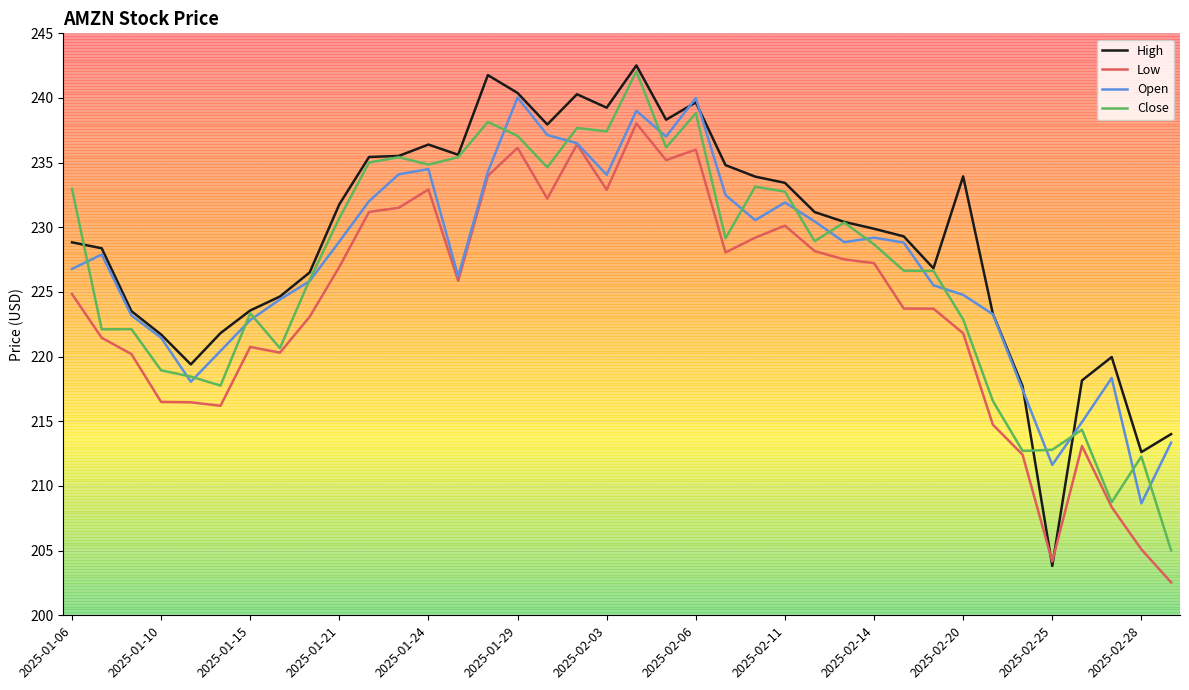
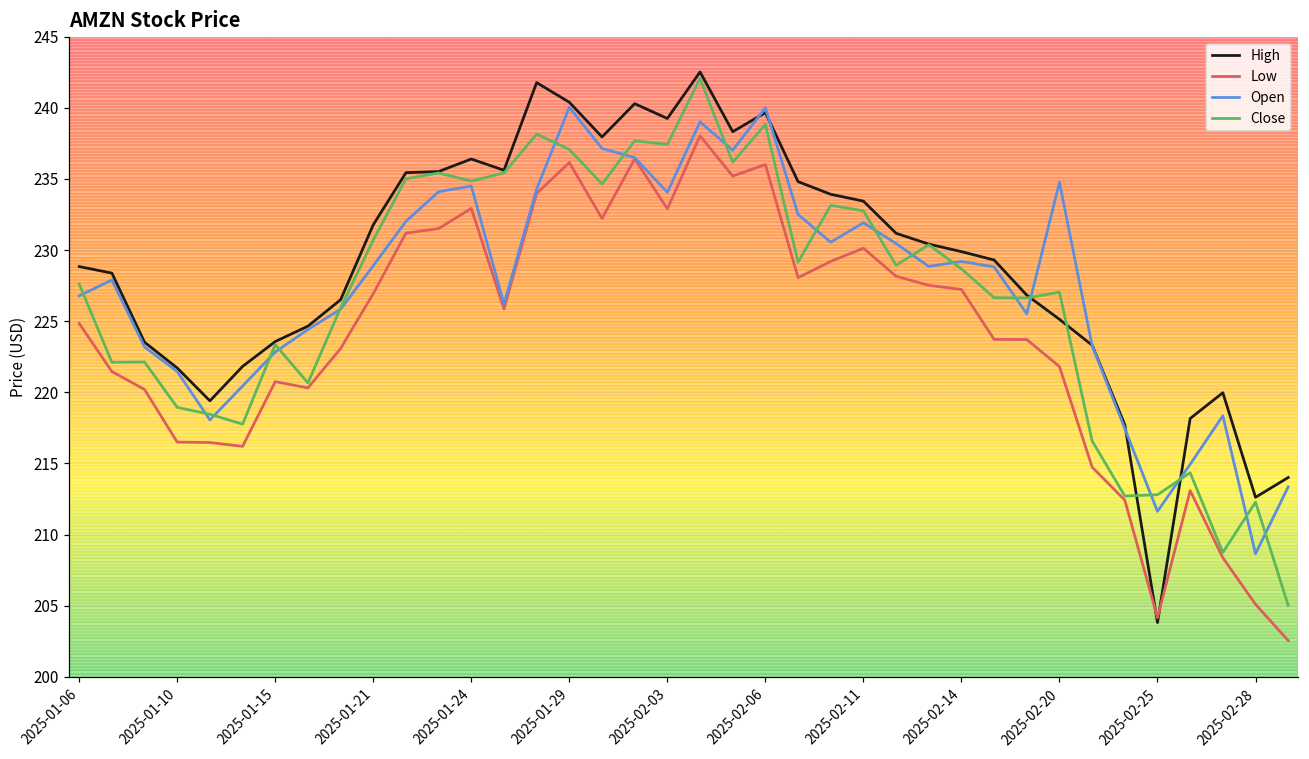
  {
    "High": {
      "2025-01-06": 228.8,
      "2025-01-10": 221.7,
      "2025-01-15": 223.6,
      "2025-01-21": 231.8,
      "2025-01-24": 236.4,
      "2025-01-29": 240.4,
      "2025-02-03": 239.3,
      "2025-02-06": 239.7,
      "2025-02-11": 233.4,
      "2025-02-14": 229.9,
-     "2025-02-20": 233.9,
+     "2025-02-20": 225.1,
      "2025-02-25": 203.8,
      "2025-02-28": 212.6
    },
    "Low": {
      "2025-01-06": 224.8,
      "2025-01-10": 216.5,
      "2025-01-15": 220.8,
      "2025-01-21": 226.9,
      "2025-01-24": 232.9,
      "2025-01-29": 236.1,
      "2025-02-03": 232.9,
      "2025-02-06": 236.0,
      "2025-02-11": 230.1,
      "2025-02-14": 227.2,
      "2025-02-20": 221.8,
      "2025-02-25": 204.2,
      "2025-02-28": 205.1
    },
    "Open": {
      "2025-01-06": 226.8,
      "2025-01-10": 221.5,
      "2025-01-15": 222.8,
      "2025-01-21": 228.9,
      "2025-01-24": 234.5,
      "2025-01-29": 240.0,
      "2025-02-03": 234.1,
      "2025-02-06": 240.0,
      "2025-02-11": 231.9,
      "2025-02-14": 229.2,
-     "2025-02-20": 224.8,
+     "2025-02-20": 234.8,
      "2025-02-25": 211.6,
      "2025-02-28": 208.6
    },
    "Close": {
-     "2025-01-06": 233.0,
+     "2025-01-06": 227.6,
      "2025-01-10": 218.9,
      "2025-01-15": 223.4,
      "2025-01-21": 230.7,
      "2025-01-24": 234.9,
      "2025-01-29": 237.1,
      "2025-02-03": 237.4,
      "2025-02-06": 238.8,
      "2025-02-11": 232.8,
      "2025-02-14": 228.7,
-     "2025-02-20": 222.9,
+     "2025-02-20": 227.0,
      "2025-02-25": 212.8,
      "2025-02-28": 212.3
    }
  }
